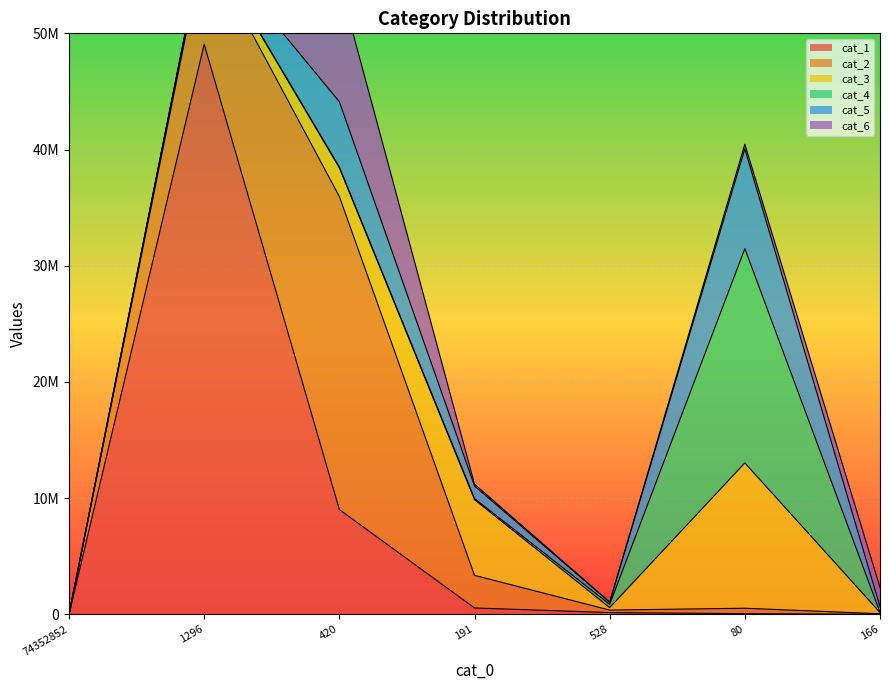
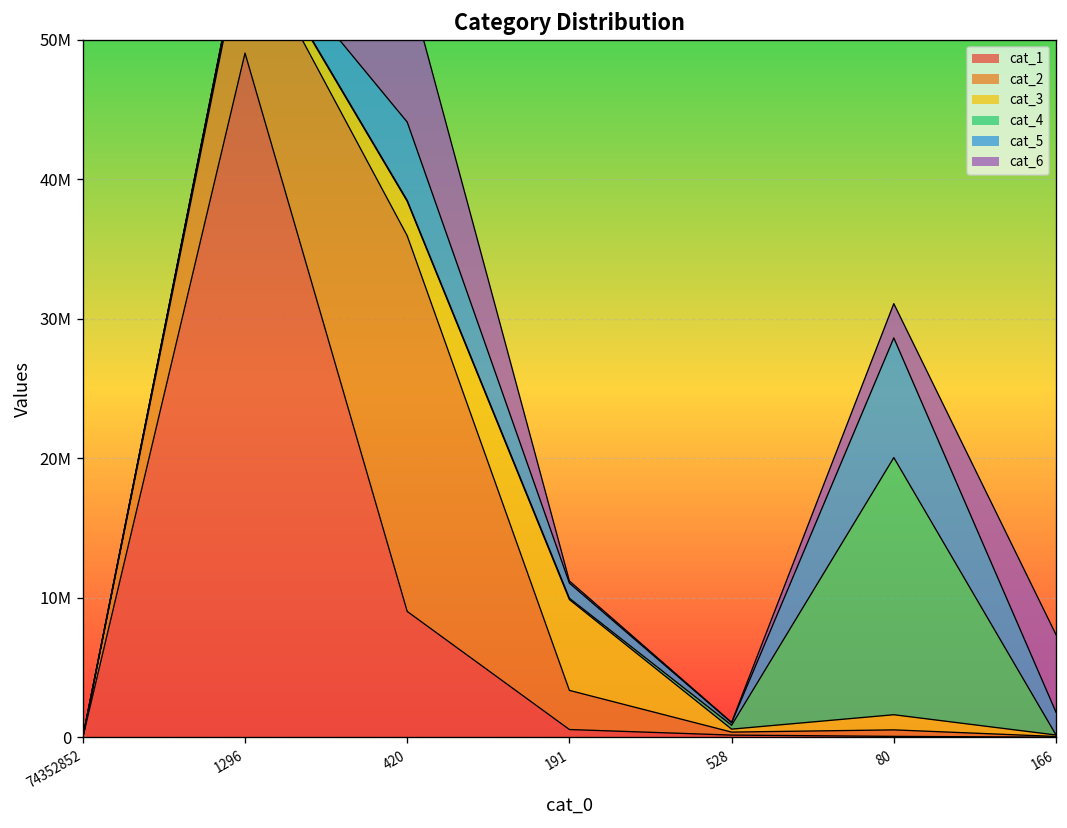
  {
    "cat_3": {
-     "80": 12500000
+     "80": 1100000
    },
    "cat_4": {
      "80": 18400000
    },
    "cat_5": {
      "420": 5600000,
      "80": 8600000,
-     "166": 500000
+     "166": 1600000
    },
    "cat_6": {
-     "80": 400000,
-     "166": 1700000
+     "80": 2500000,
+     "166": 5600000
    }
  }
